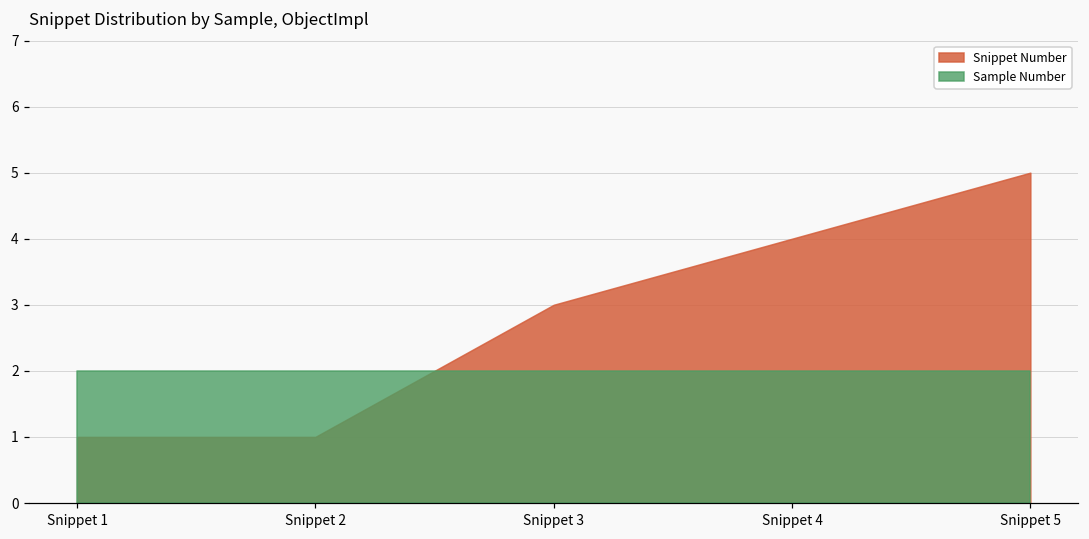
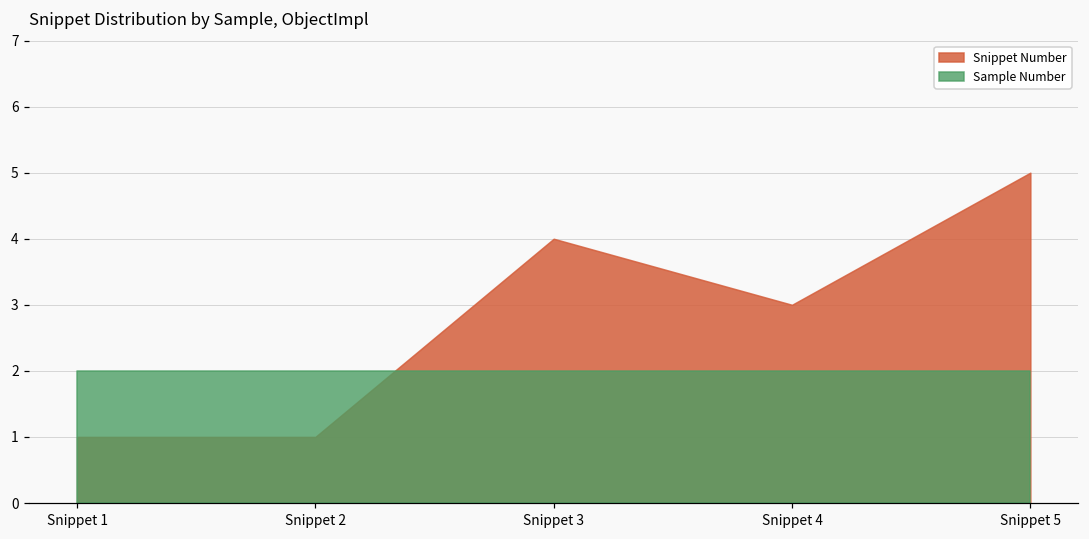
  {
    "Snippet Number": {
      "Snippet 1": 1,
      "Snippet 2": 1,
-     "Snippet 3": 3,
-     "Snippet 4": 4,
+     "Snippet 3": 4,
+     "Snippet 4": 3,
      "Snippet 5": 5
    },
    "Sample Number": {
      "Snippet 1": 2,
      "Snippet 2": 2,
      "Snippet 3": 2,
      "Snippet 4": 2,
      "Snippet 5": 2
    }
  }
